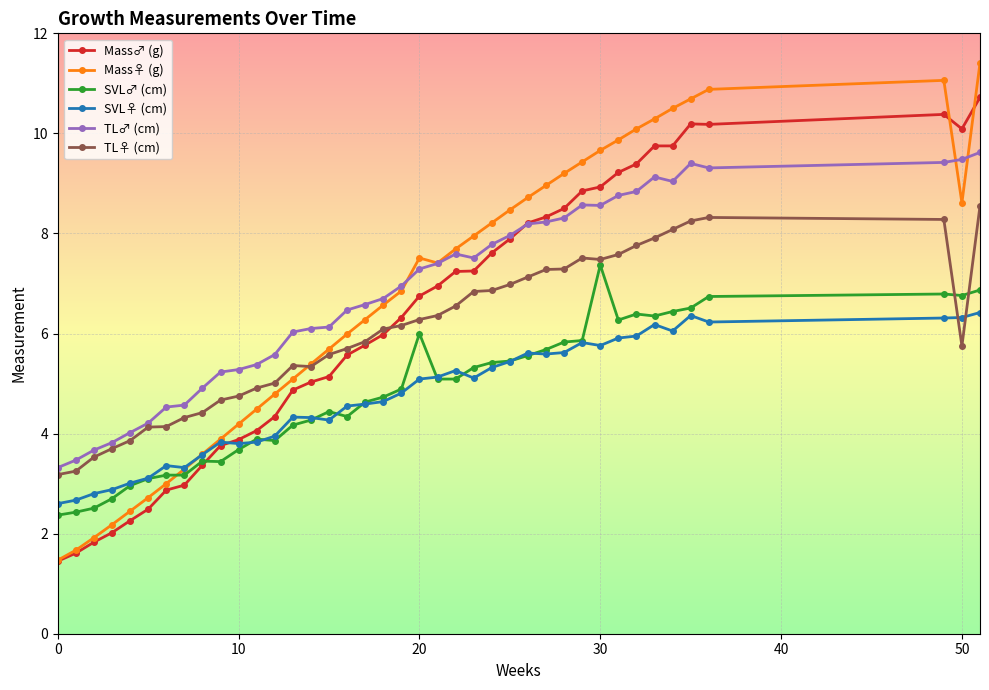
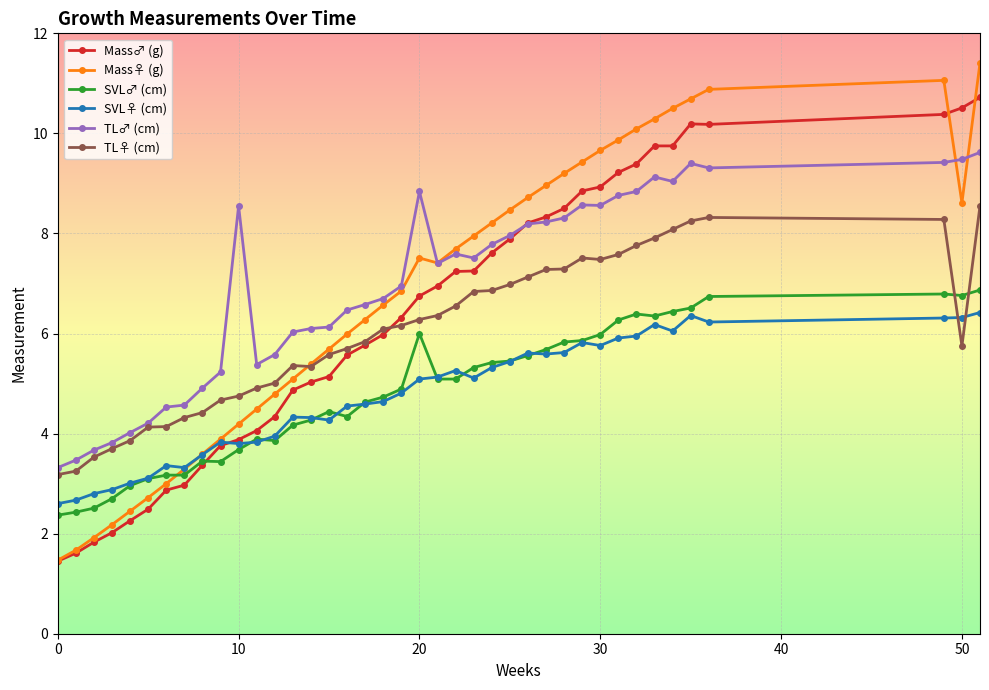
  {
    "Mass♂ (g)": {
      "10": 3.9,
      "20": 6.8,
      "30": 8.9,
-     "50": 10.1
+     "50": 10.5
    },
    "Mass♀ (g)": {
      "10": 4.2,
      "20": 7.5,
      "30": 9.7,
      "50": 8.6
    },
    "SVL♂ (cm)": {
      "0": 2.4,
      "10": 3.7,
      "20": 6.0,
-     "30": 7.4,
+     "30": 6.0,
      "50": 6.8
    },
    "SVL♀ (cm)": {
      "0": 2.6,
      "10": 3.8,
      "20": 5.1,
      "30": 5.8,
      "50": 6.3
    },
    "TL♂ (cm)": {
      "0": 3.3,
-     "10": 5.3,
-     "20": 7.3,
+     "10": 8.6,
+     "20": 8.8,
      "30": 8.6,
      "50": 9.5
    },
    "TL♀ (cm)": {
      "0": 3.2,
      "10": 4.8,
      "20": 6.3,
      "30": 7.5,
      "50": 5.8
    }
  }
